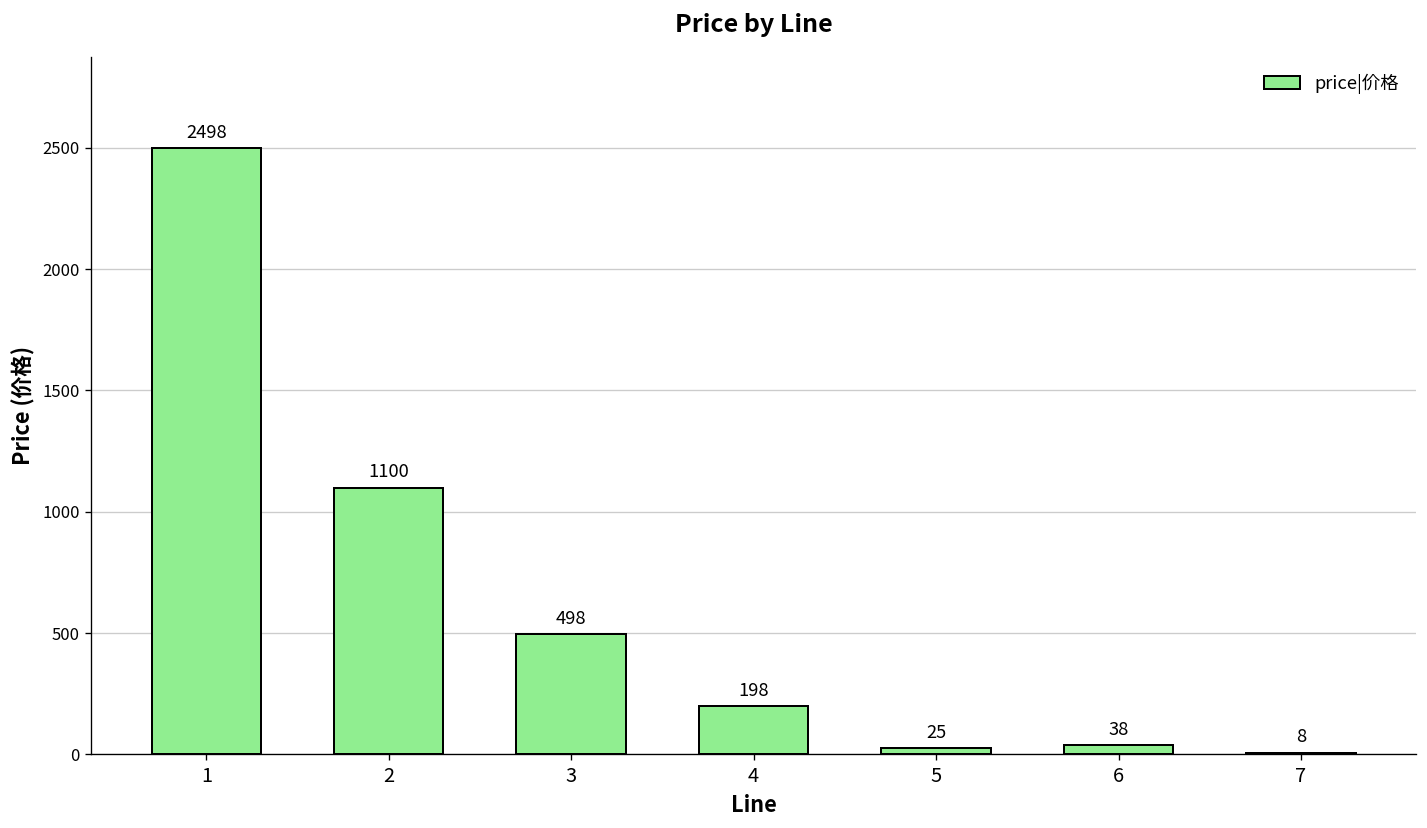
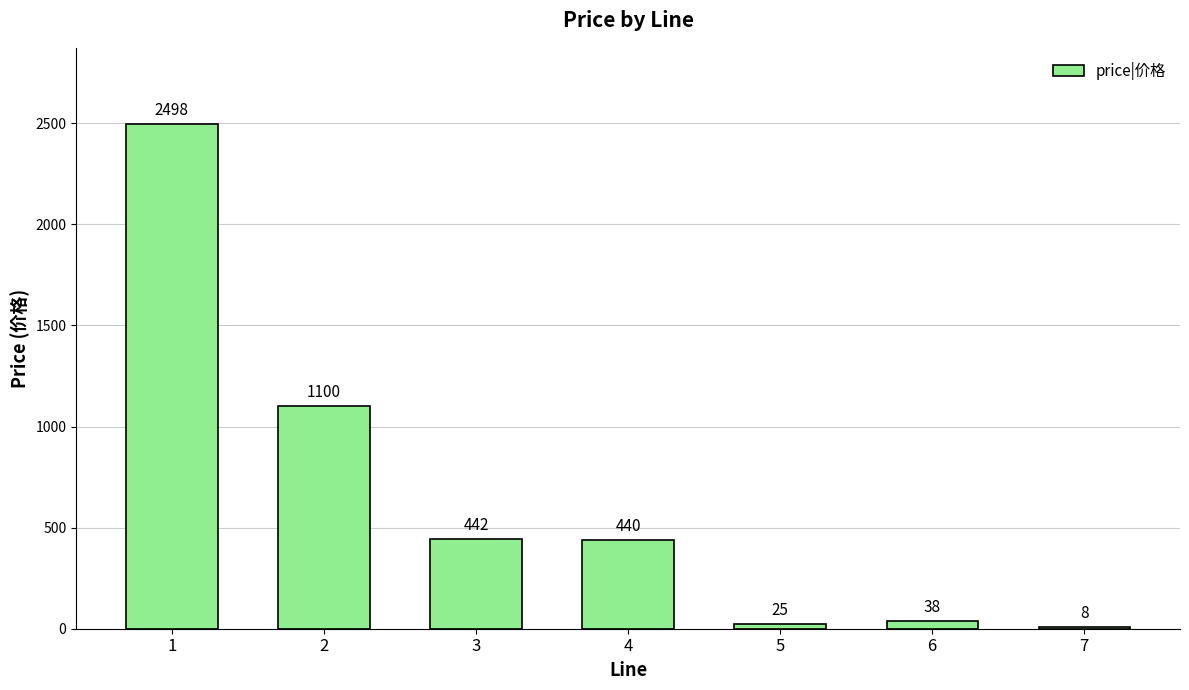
  {
    "1": 2498,
    "2": 1100,
-   "3": 498,
-   "4": 198,
+   "3": 442,
+   "4": 440,
    "5": 25,
    "6": 38,
    "7": 8
  }
